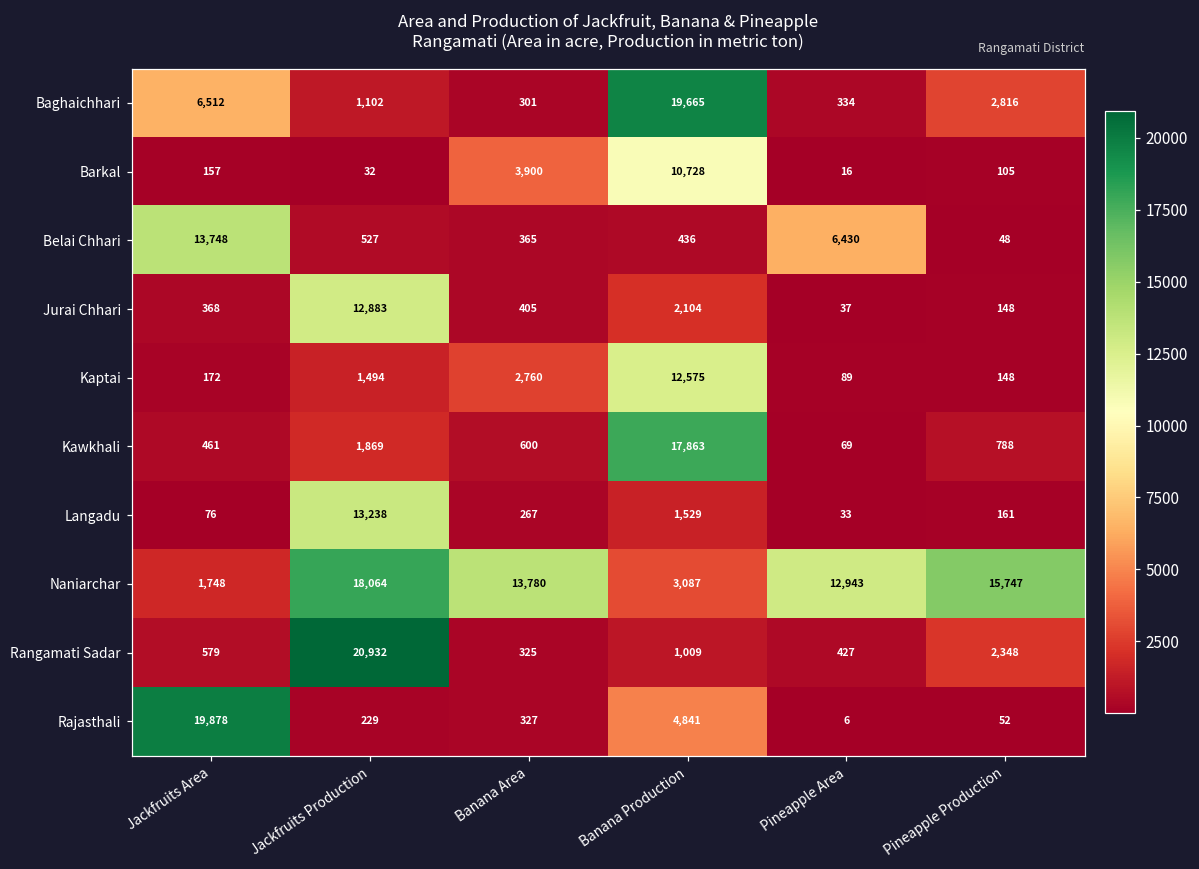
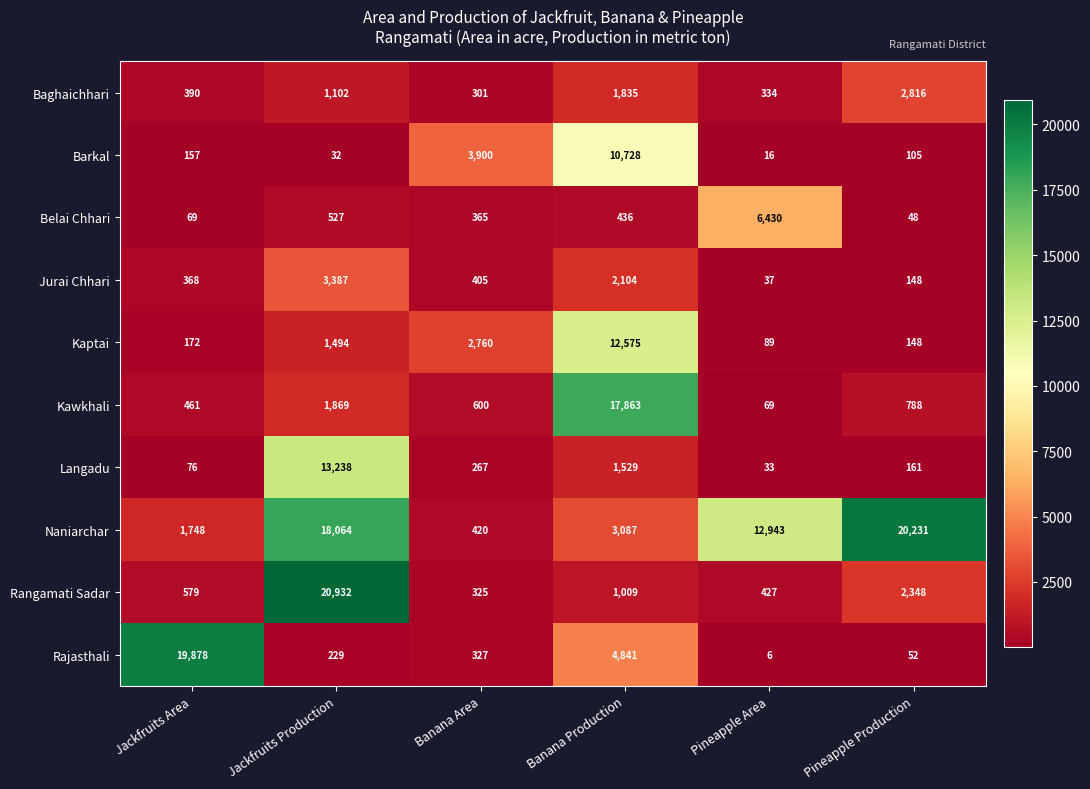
  {
    "Baghaichhari": {
-     "Jackfruits Area": "6,512",
+     "Jackfruits Area": "390",
      "Jackfruits Production": "1,102",
      "Banana Area": "301",
-     "Banana Production": "19,665",
+     "Banana Production": "1,835",
      "Pineapple Area": "334",
      "Pineapple Production": "2,816"
    },
    "Barkal": {
      "Jackfruits Area": "157",
      "Jackfruits Production": "32",
      "Banana Area": "3,900",
      "Banana Production": "10,728",
      "Pineapple Area": "16",
      "Pineapple Production": "105"
    },
    "Belai Chhari": {
-     "Jackfruits Area": "13,748",
+     "Jackfruits Area": "69",
      "Jackfruits Production": "527",
      "Banana Area": "365",
      "Banana Production": "436",
      "Pineapple Area": "6,430",
      "Pineapple Production": "48"
    },
    "Jurai Chhari": {
      "Jackfruits Area": "368",
-     "Jackfruits Production": "12,883",
+     "Jackfruits Production": "3,387",
      "Banana Area": "405",
      "Banana Production": "2,104",
      "Pineapple Area": "37",
      "Pineapple Production": "148"
    },
    "Kaptai": {
      "Jackfruits Area": "172",
      "Jackfruits Production": "1,494",
      "Banana Area": "2,760",
      "Banana Production": "12,575",
      "Pineapple Area": "89",
      "Pineapple Production": "148"
    },
    "Kawkhali": {
      "Jackfruits Area": "461",
      "Jackfruits Production": "1,869",
      "Banana Area": "600",
      "Banana Production": "17,863",
      "Pineapple Area": "69",
      "Pineapple Production": "788"
    },
    "Langadu": {
      "Jackfruits Area": "76",
      "Jackfruits Production": "13,238",
      "Banana Area": "267",
      "Banana Production": "1,529",
      "Pineapple Area": "33",
      "Pineapple Production": "161"
    },
    "Naniarchar": {
      "Jackfruits Area": "1,748",
      "Jackfruits Production": "18,064",
-     "Banana Area": "13,780",
+     "Banana Area": "420",
      "Banana Production": "3,087",
      "Pineapple Area": "12,943",
-     "Pineapple Production": "15,747"
+     "Pineapple Production": "20,231"
    },
    "Rangamati Sadar": {
      "Jackfruits Area": "579",
      "Jackfruits Production": "20,932",
      "Banana Area": "325",
      "Banana Production": "1,009",
      "Pineapple Area": "427",
      "Pineapple Production": "2,348"
    },
    "Rajasthali": {
      "Jackfruits Area": "19,878",
      "Jackfruits Production": "229",
      "Banana Area": "327",
      "Banana Production": "4,841",
      "Pineapple Area": "6",
      "Pineapple Production": "52"
    }
  }
